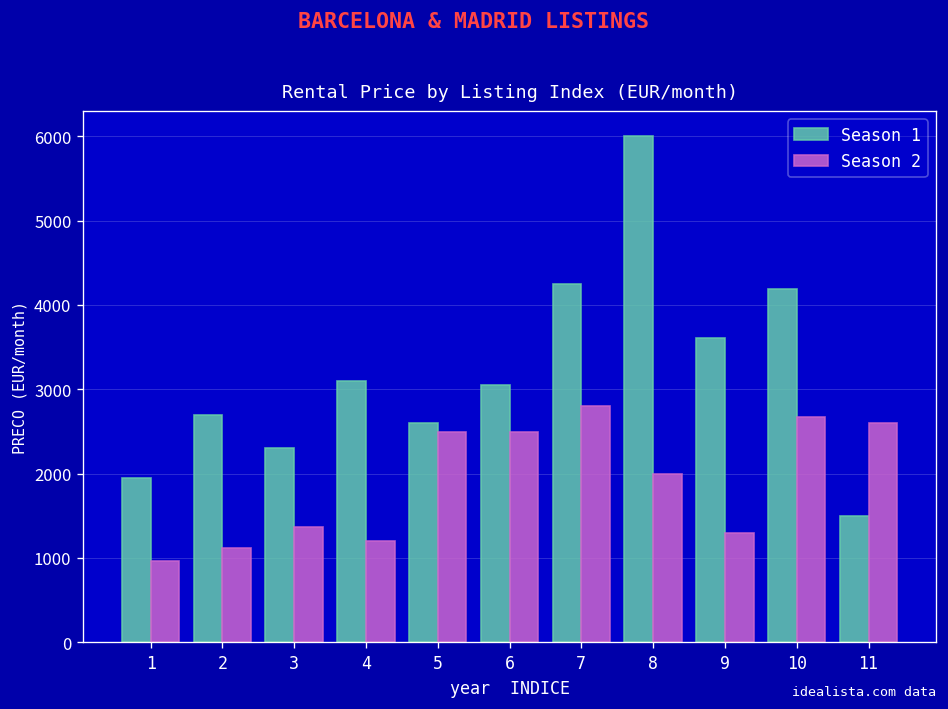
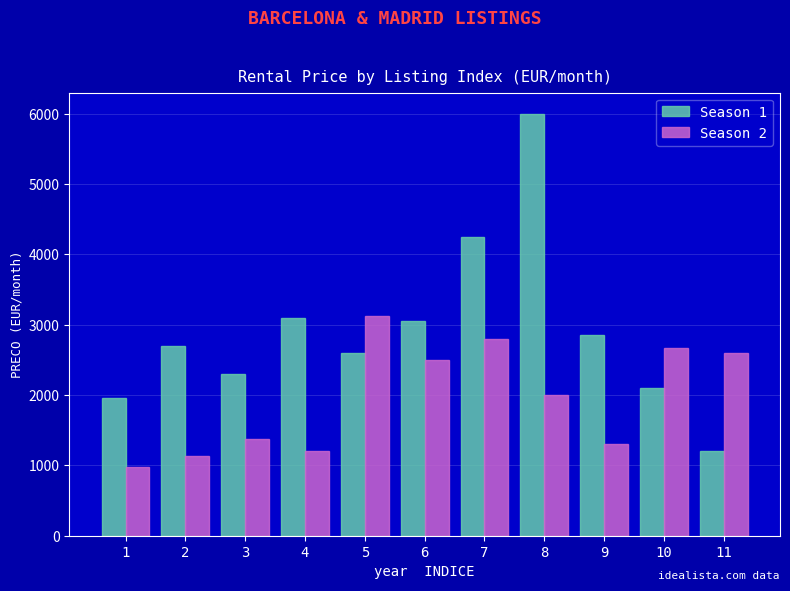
  {
    "Season 1": {
      "1": 2000,
      "2": 2700,
      "3": 2300,
      "4": 3100,
      "5": 2600,
      "6": 3100,
      "7": 4200,
      "8": 6000,
-     "9": 3600,
-     "10": 4200,
-     "11": 1500
+     "9": 2900,
+     "10": 2100,
+     "11": 1200
    },
    "Season 2": {
      "1": 1000,
      "2": 1100,
      "3": 1400,
      "4": 1200,
-     "5": 2500,
+     "5": 3100,
      "6": 2500,
      "7": 2800,
      "8": 2000,
      "9": 1300,
      "10": 2700,
      "11": 2600
    }
  }
